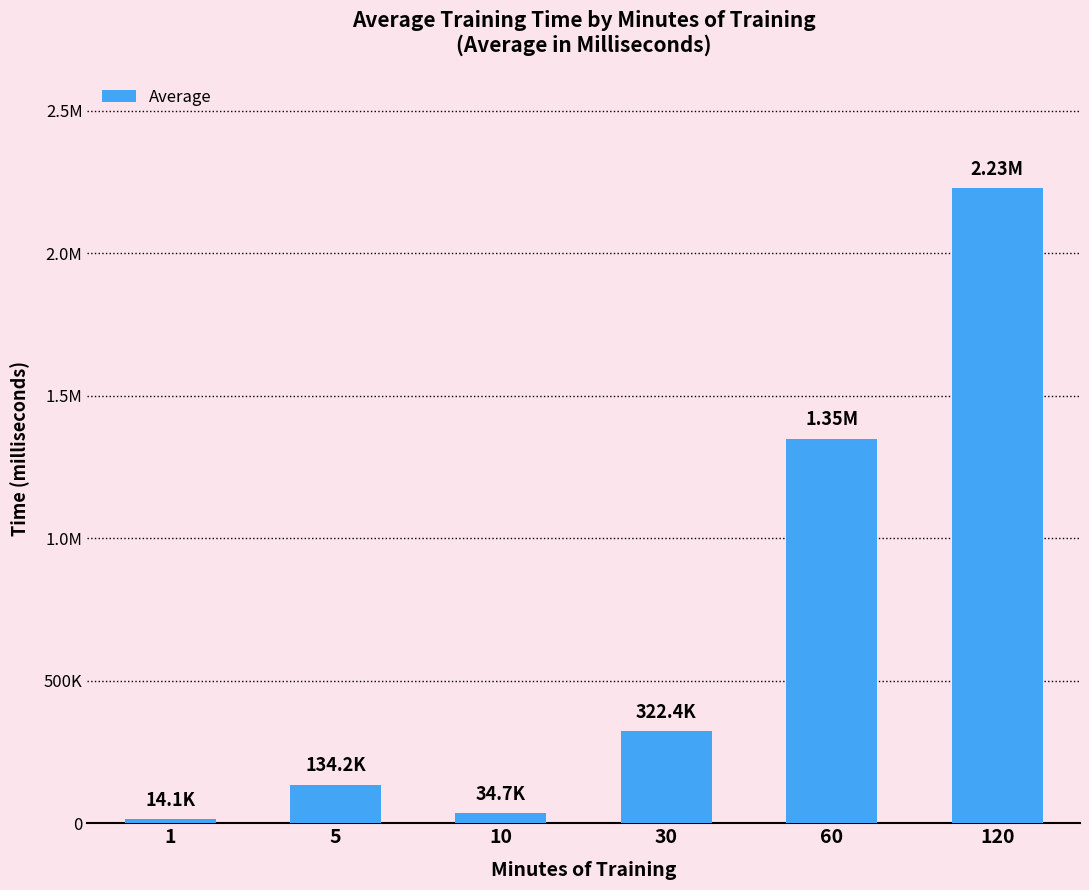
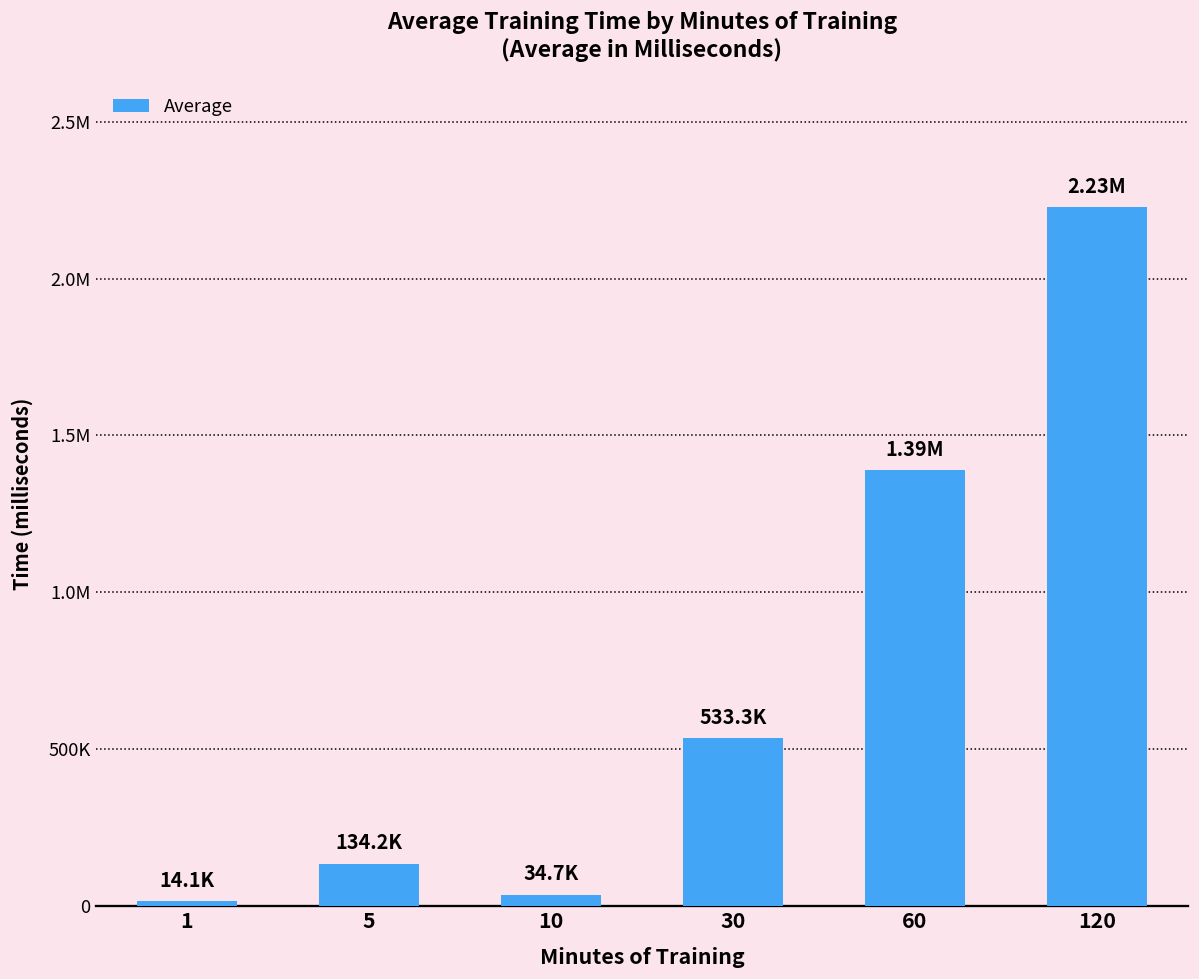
  {
    "1": "14.1K",
    "5": "134.2K",
    "10": "34.7K",
-   "30": "322.4K",
-   "60": "1.35M",
+   "30": "533.3K",
+   "60": "1.39M",
    "120": "2.23M"
  }
